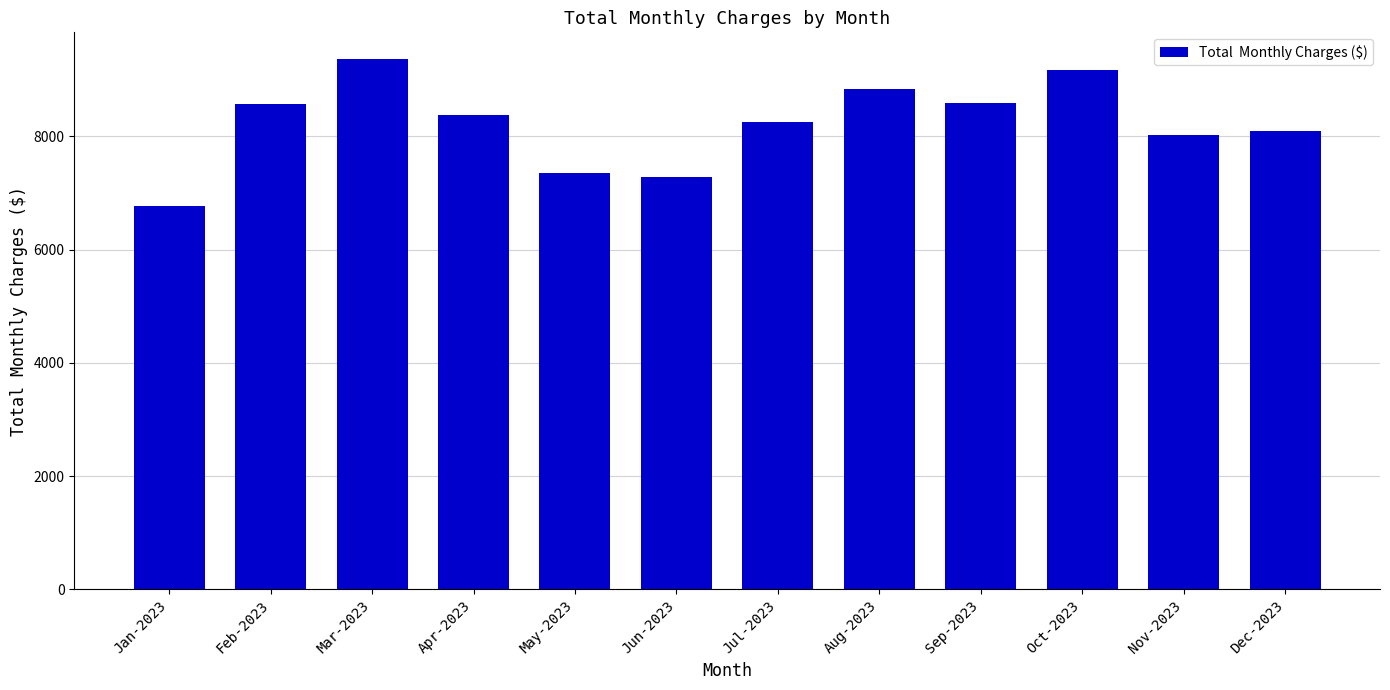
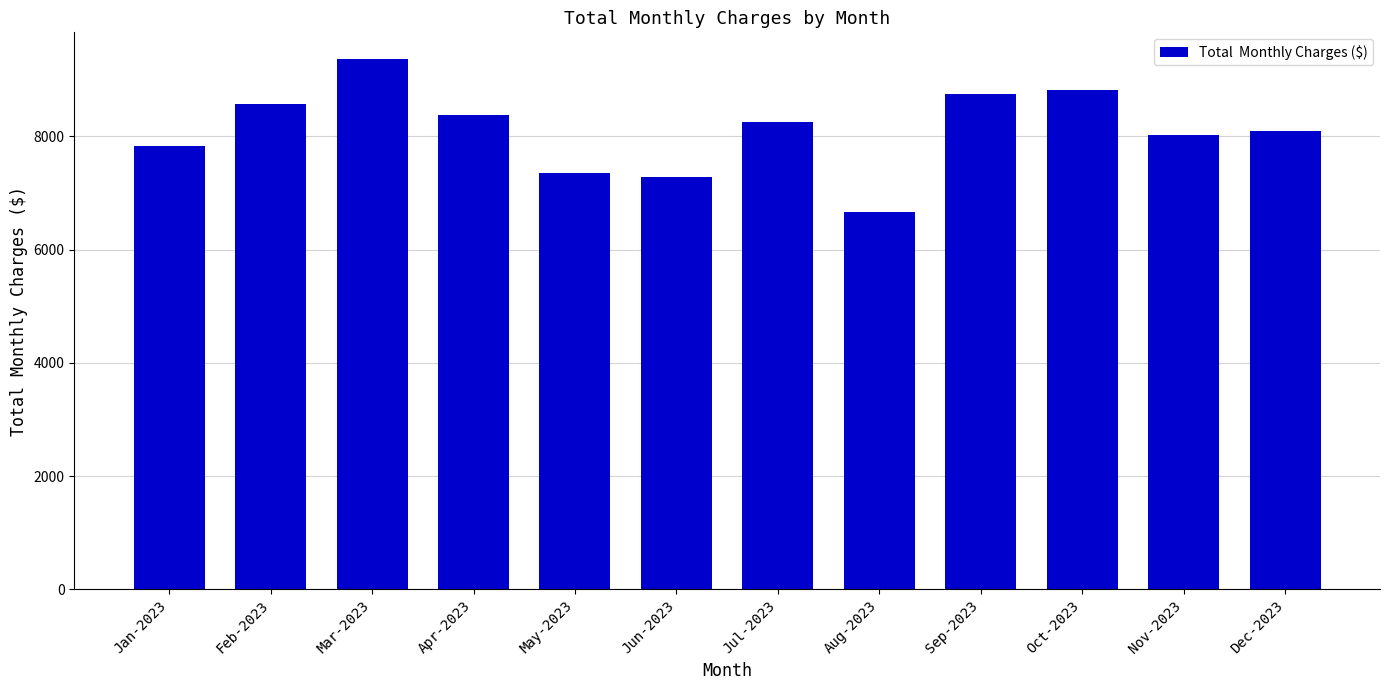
  {
-   "Jan-2023": 6800,
+   "Jan-2023": 7800,
    "Feb-2023": 8600,
    "Mar-2023": 9400,
    "Apr-2023": 8400,
    "May-2023": 7400,
    "Jun-2023": 7300,
    "Jul-2023": 8200,
-   "Aug-2023": 8800,
-   "Sep-2023": 8600,
-   "Oct-2023": 9200,
+   "Aug-2023": 6700,
+   "Sep-2023": 8700,
+   "Oct-2023": 8800,
    "Nov-2023": 8000,
    "Dec-2023": 8100
  }
